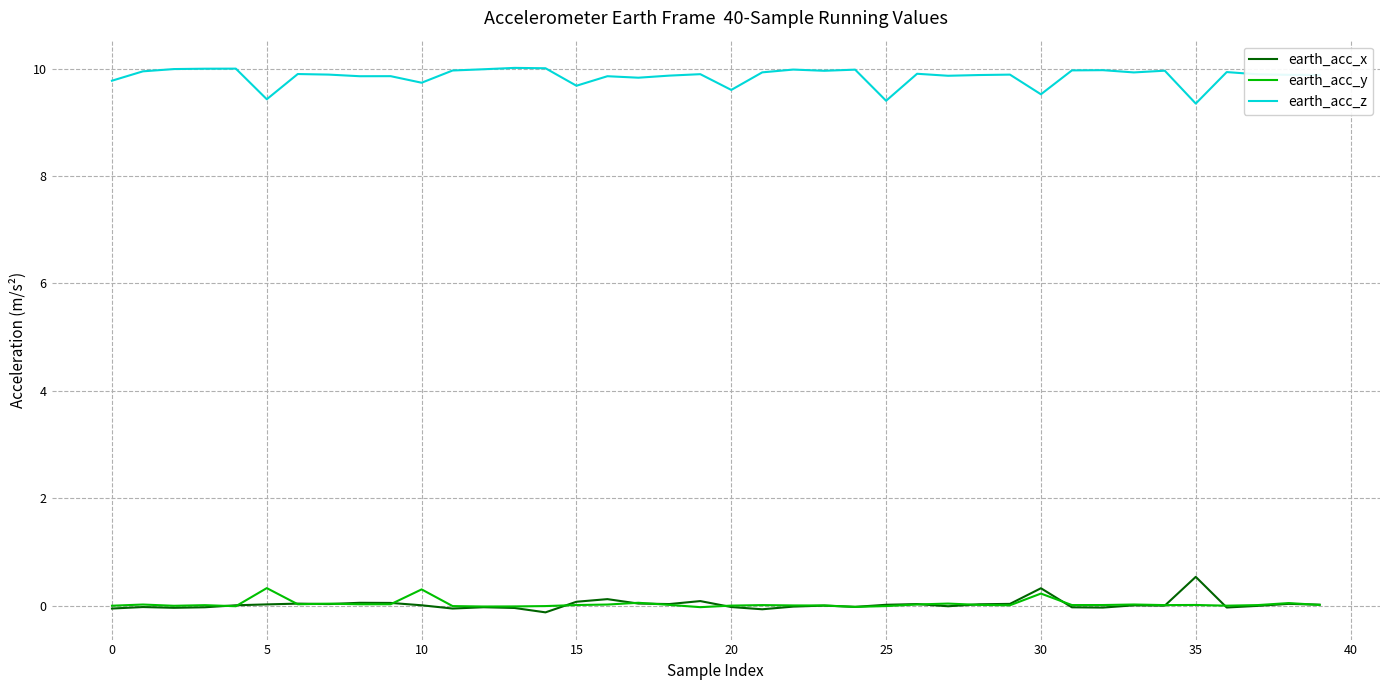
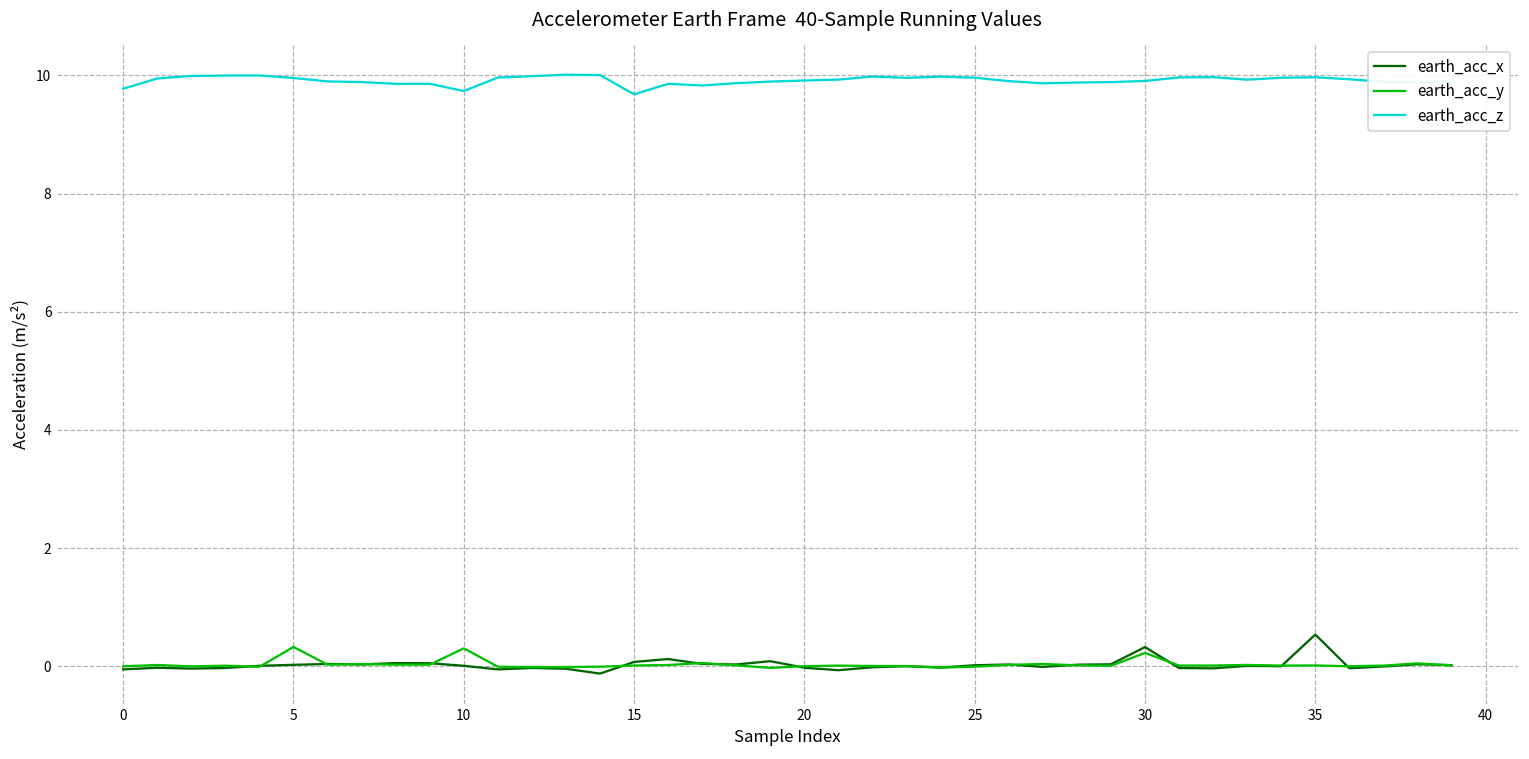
  {
    "earth_acc_x": {
      "0": -0.1,
      "5": 0.0,
      "10": 0.0,
      "15": 0.1,
      "30": 0.3,
      "35": 0.5
    },
    "earth_acc_y": {
      "0": 0.0,
      "5": 0.3,
      "10": 0.3,
      "15": 0.0,
      "30": 0.2,
      "35": 0.0
    },
    "earth_acc_z": {
      "0": 9.8,
-     "5": 9.4,
+     "5": 10.0,
      "10": 9.7,
      "15": 9.7,
-     "20": 9.6,
-     "25": 9.4,
-     "30": 9.5,
-     "35": 9.3
+     "20": 9.9,
+     "25": 10.0,
+     "30": 9.9,
+     "35": 10.0
    }
  }
